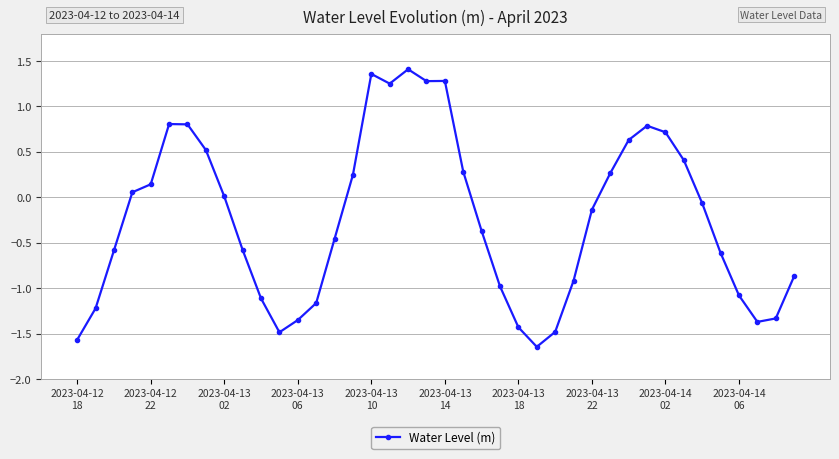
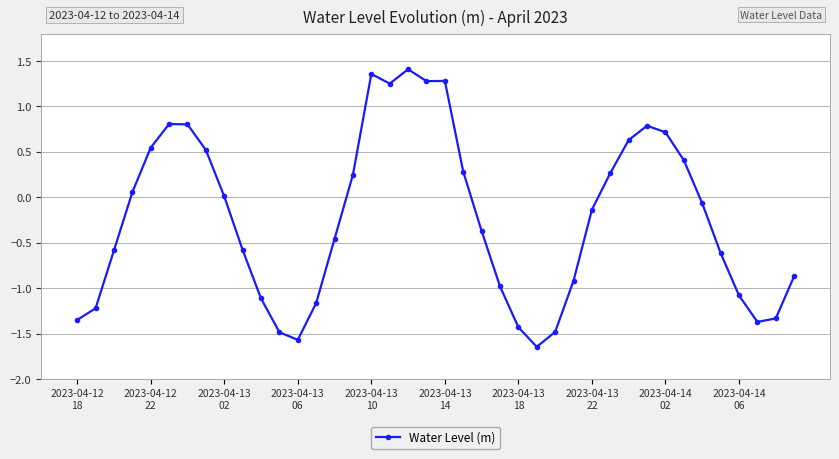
  {
-   "2023-04-12 18": -1.6,
-   "2023-04-12 22": 0.1,
+   "2023-04-12 18": -1.4,
+   "2023-04-12 22": 0.5,
    "2023-04-13 02": 0.0,
-   "2023-04-13 06": -1.4,
+   "2023-04-13 06": -1.6,
    "2023-04-13 10": 1.4,
    "2023-04-13 14": 1.3,
    "2023-04-13 18": -1.4,
    "2023-04-13 22": -0.1,
    "2023-04-14 02": 0.7,
    "2023-04-14 06": -1.1
  }
